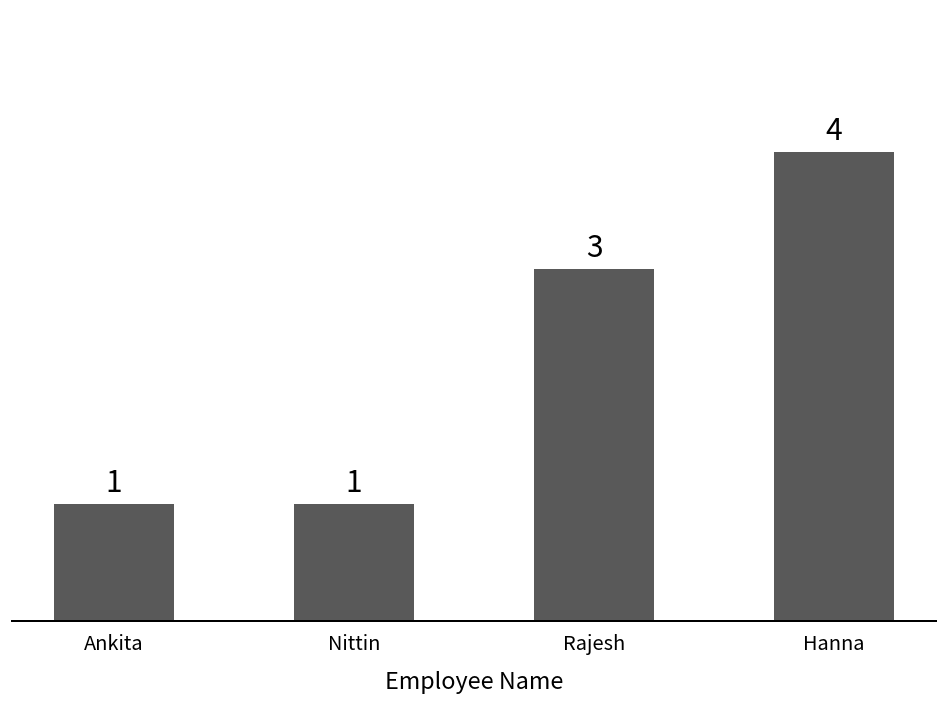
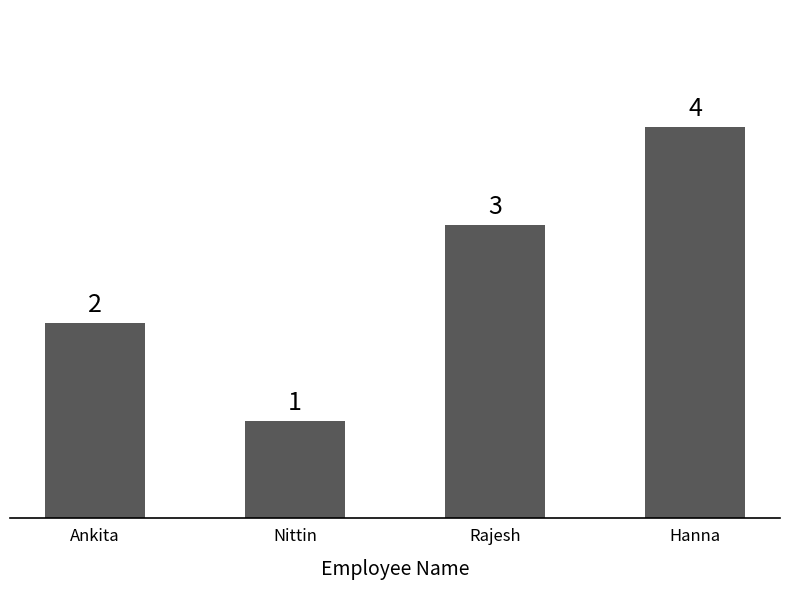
  {
-   "Ankita": 1,
+   "Ankita": 2,
    "Nittin": 1,
    "Rajesh": 3,
    "Hanna": 4
  }
